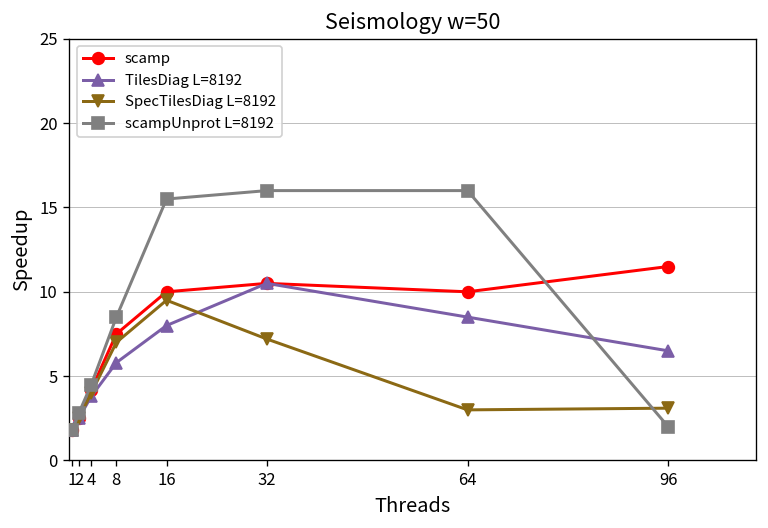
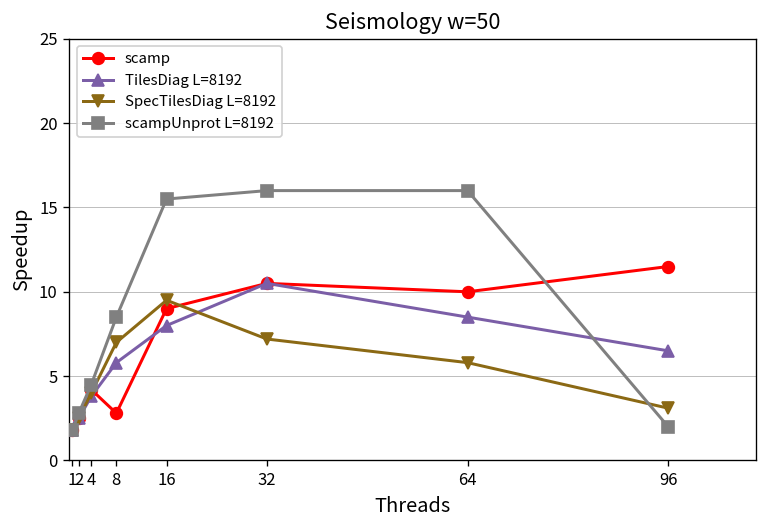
  {
    "scamp": {
      "4": 4.2,
-     "8": 7.5,
-     "16": 10,
+     "8": 2.8,
+     "16": 9,
      "64": 10.0,
      "96": 11.5
    },
    "SpecTilesDiag L=8192": {
      "4": 4.0,
      "8": 7.0,
      "16": 9.5,
      "32": 7.2,
-     "64": 3.0,
+     "64": 5.8,
      "96": 3.1
    }
  }
